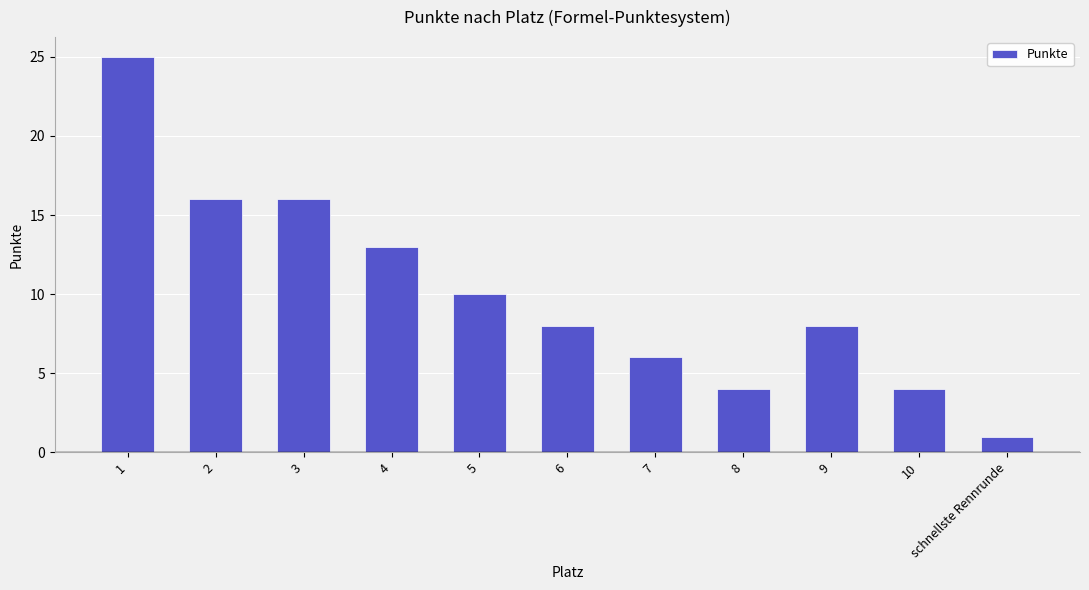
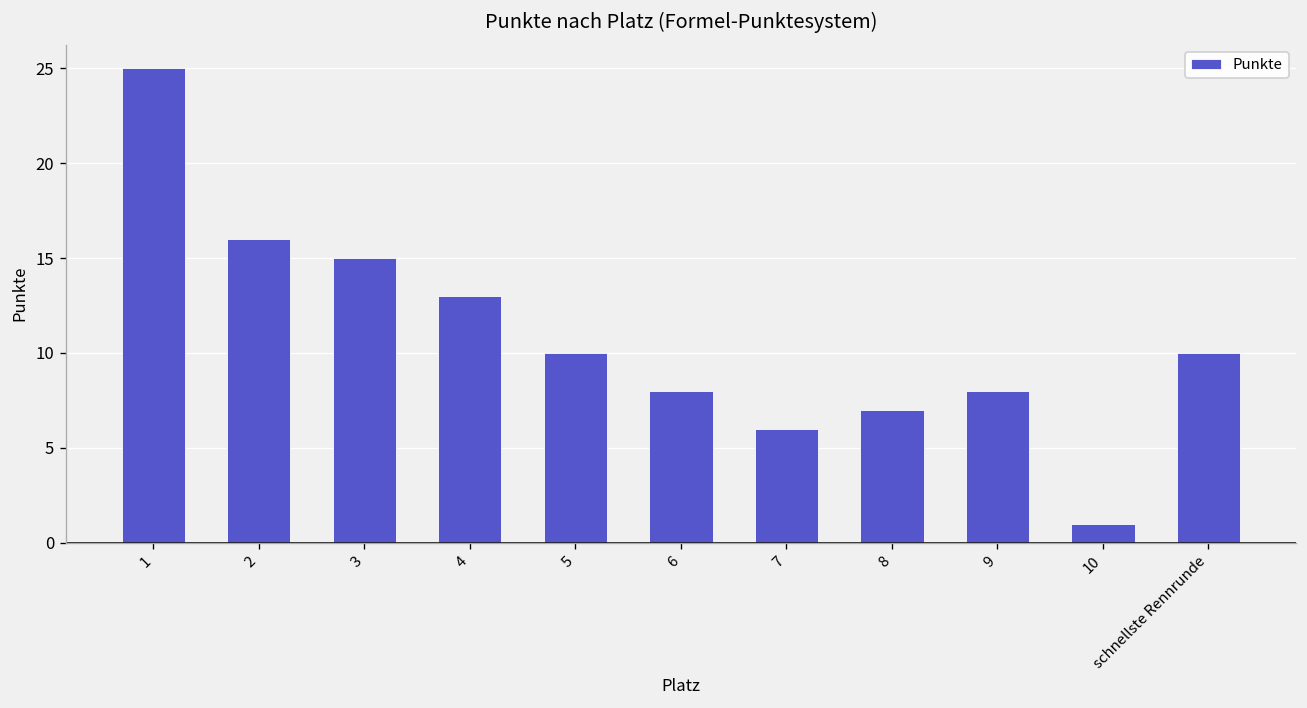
  {
    "1": 25,
    "2": 16,
-   "3": 16,
+   "3": 15,
    "4": 13,
    "5": 10,
    "6": 8,
    "7": 6,
-   "8": 4,
+   "8": 7,
    "9": 8,
-   "10": 4,
-   "schnellste Rennrunde": 1
+   "10": 1,
+   "schnellste Rennrunde": 10
  }
